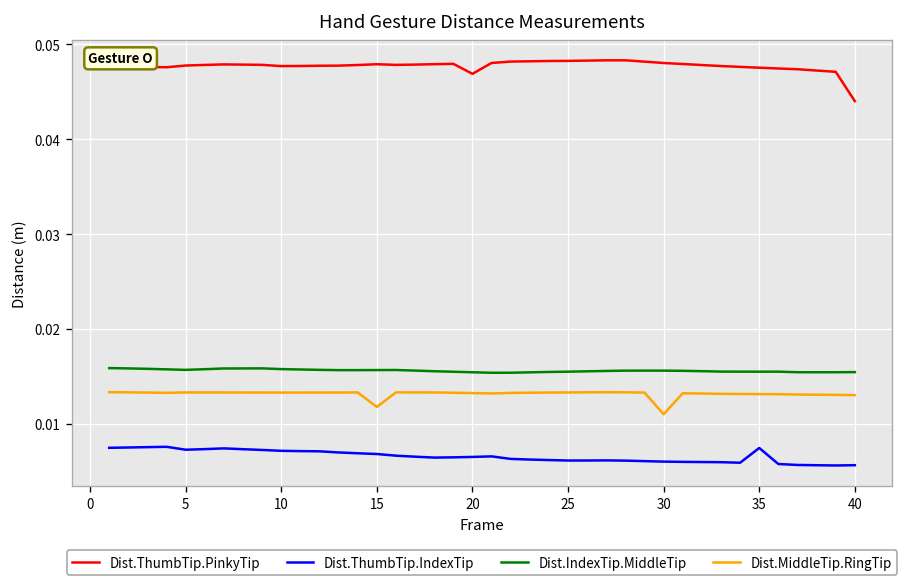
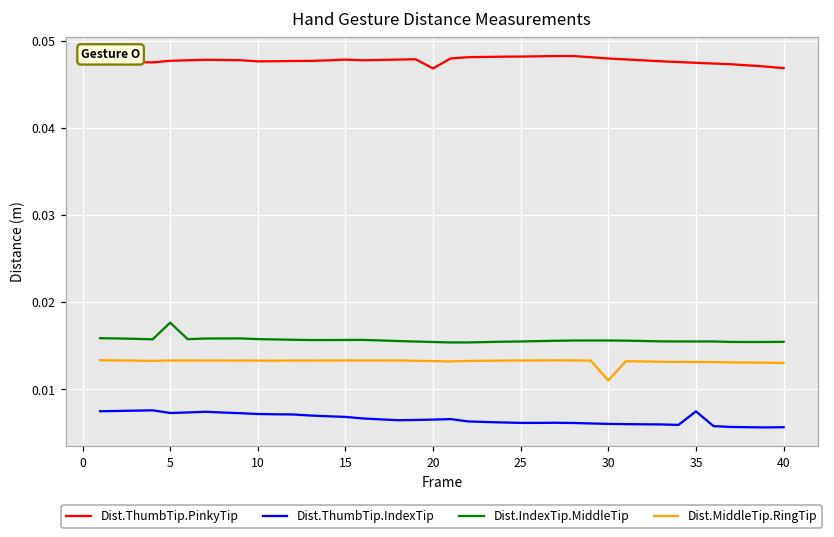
  {
    "Dist.ThumbTip.PinkyTip": {
      "5": 0.048,
      "10": 0.048,
      "15": 0.048,
      "20": 0.047,
      "25": 0.048,
      "30": 0.048,
      "35": 0.048,
-     "40": 0.044
+     "40": 0.047
    },
    "Dist.ThumbTip.IndexTip": {
      "5": 0.007,
      "10": 0.007,
      "15": 0.007,
      "20": 0.007,
      "25": 0.006,
      "30": 0.006,
      "35": 0.007,
      "40": 0.006
    },
    "Dist.IndexTip.MiddleTip": {
-     "5": 0.016,
+     "5": 0.018,
      "10": 0.016,
      "15": 0.016,
      "20": 0.015,
      "25": 0.016,
      "30": 0.016,
      "35": 0.016,
      "40": 0.015
    },
    "Dist.MiddleTip.RingTip": {
      "5": 0.013,
      "10": 0.013,
-     "15": 0.012,
+     "15": 0.013,
      "20": 0.013,
      "25": 0.013,
      "30": 0.011,
      "35": 0.013,
      "40": 0.013
    }
  }
